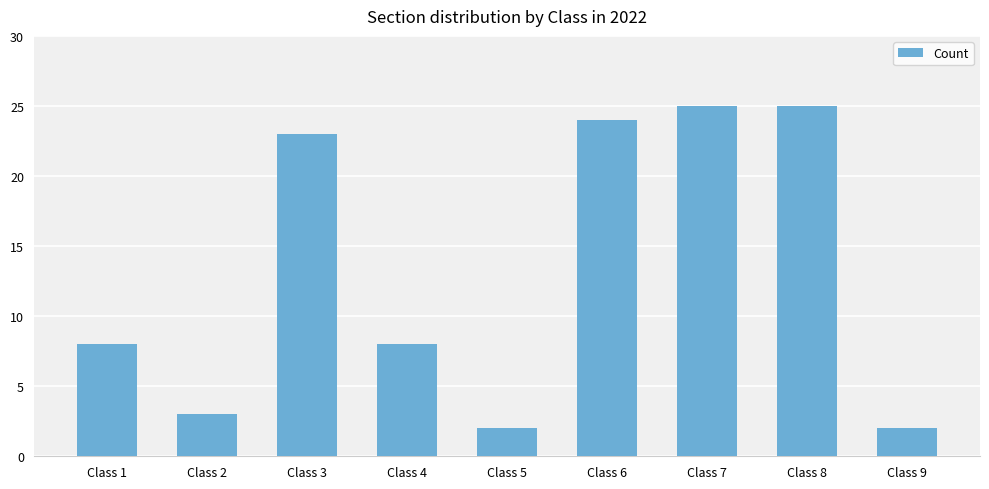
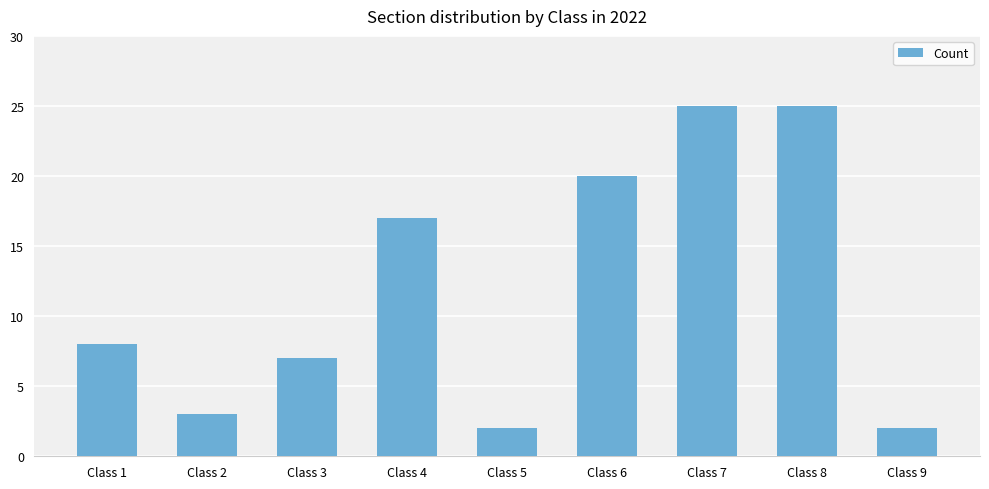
  {
    "Class 1": 8,
    "Class 2": 3,
-   "Class 3": 23,
-   "Class 4": 8,
+   "Class 3": 7,
+   "Class 4": 17,
    "Class 5": 2,
-   "Class 6": 24,
+   "Class 6": 20,
    "Class 7": 25,
    "Class 8": 25,
    "Class 9": 2
  }
